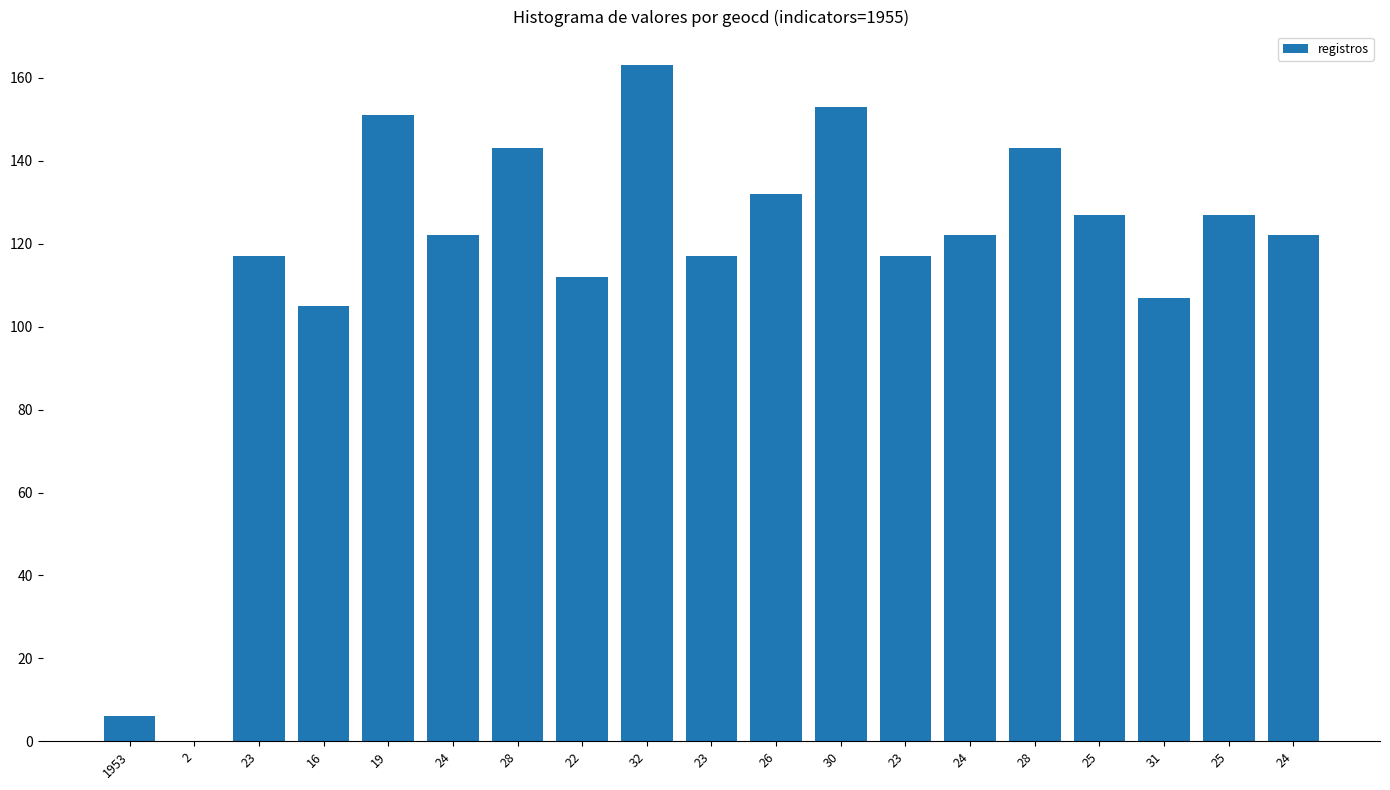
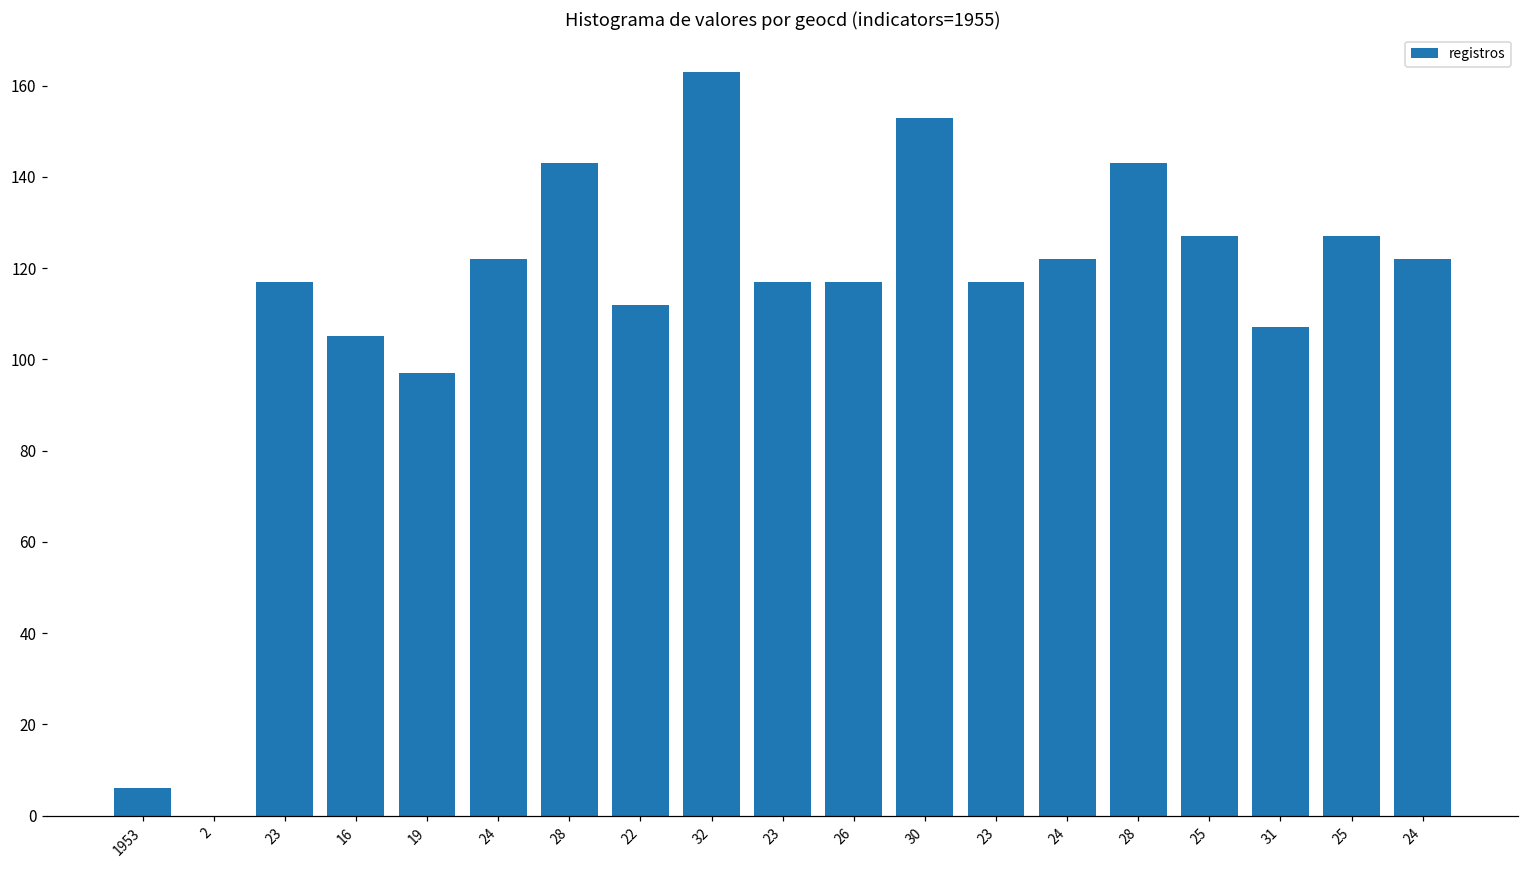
  {
    "1953": 6,
    "2": 0,
    "16": 105,
-   "19": 151,
+   "19": 97,
    "22": 112,
    "32": 163,
-   "26": 132,
+   "26": 117,
    "30": 153,
    "31": 107
  }
